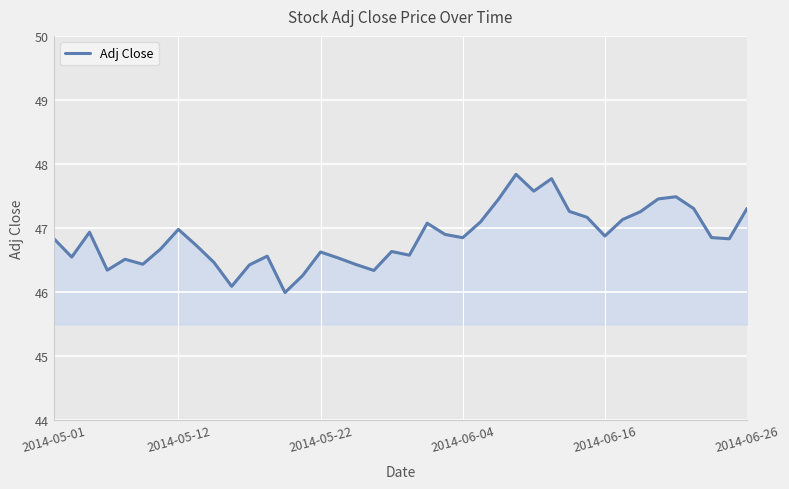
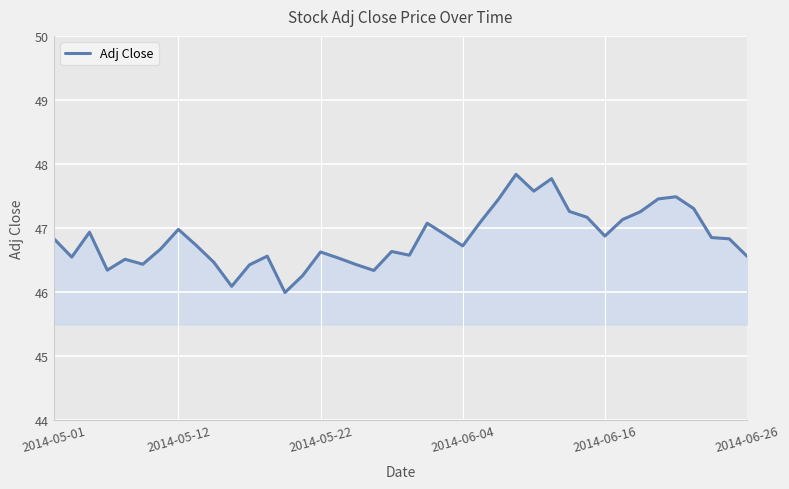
  {
    "2014-05-01": 46.8,
    "2014-05-12": 47.0,
    "2014-05-22": 46.6,
-   "2014-06-04": 46.8,
+   "2014-06-04": 46.7,
    "2014-06-16": 46.9,
-   "2014-06-26": 47.3
+   "2014-06-26": 46.6
  }
